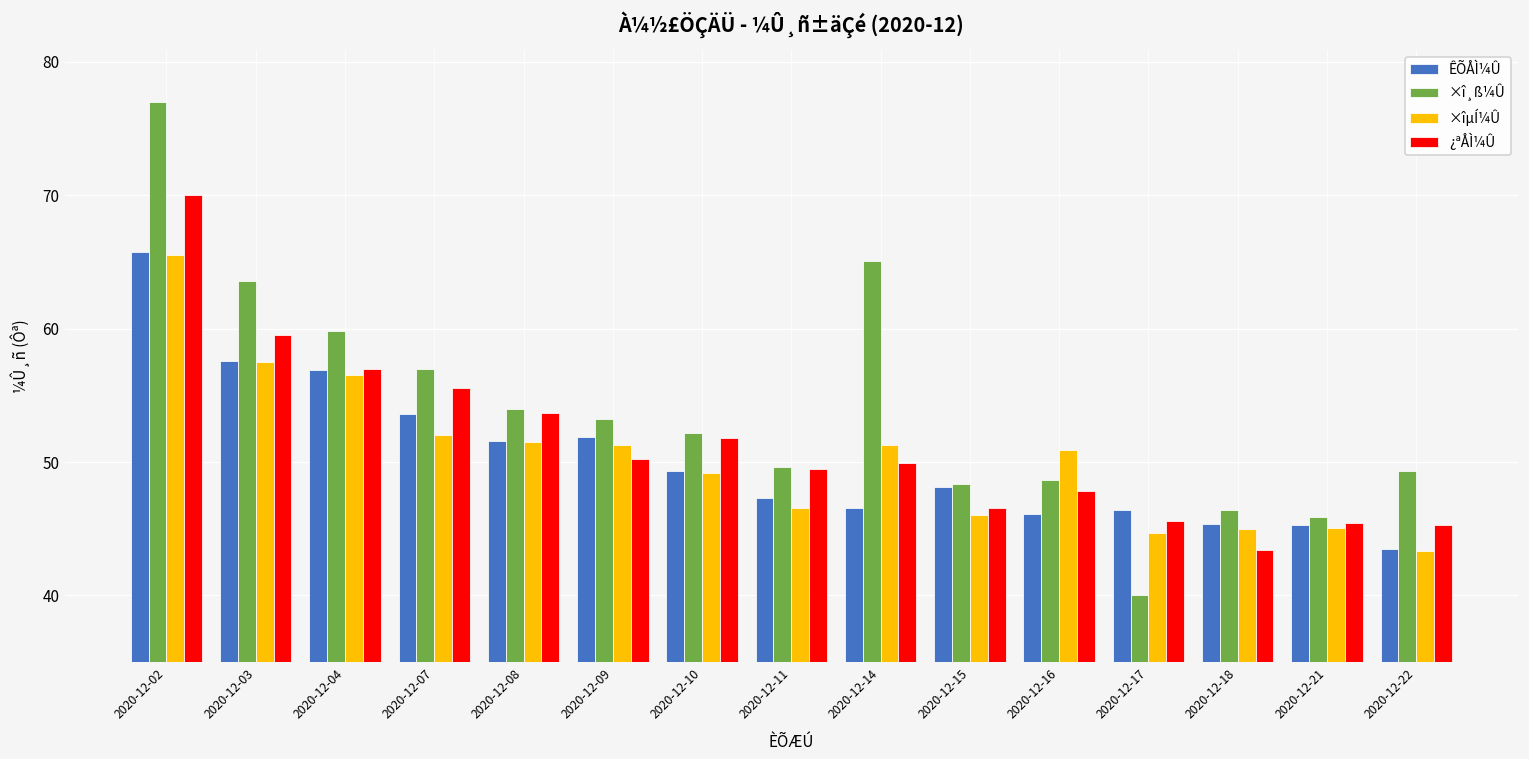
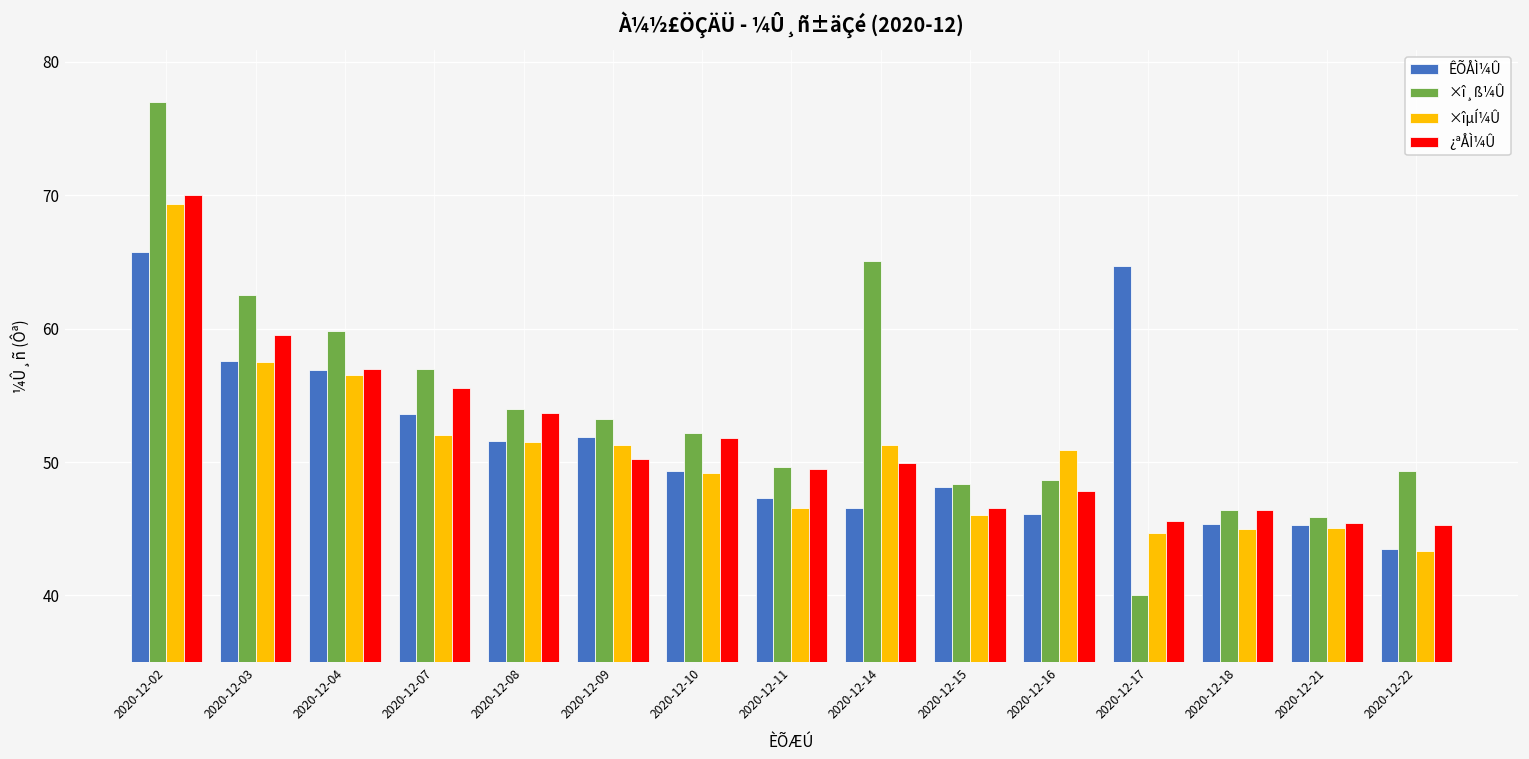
  {
    "ÊÕÅÌ¼Û": {
      "2020-12-02": 65.8,
      "2020-12-03": 57.6,
      "2020-12-04": 56.9,
      "2020-12-07": 53.6,
      "2020-12-08": 51.6,
      "2020-12-09": 51.9,
      "2020-12-10": 49.3,
      "2020-12-11": 47.3,
      "2020-12-14": 46.6,
      "2020-12-15": 48.1,
      "2020-12-16": 46.1,
-     "2020-12-17": 46.4,
+     "2020-12-17": 64.7,
      "2020-12-18": 45.3,
      "2020-12-21": 45.3,
      "2020-12-22": 43.5
    },
    "×î¸ß¼Û": {
      "2020-12-02": 77.0,
-     "2020-12-03": 63.5,
+     "2020-12-03": 62.6,
      "2020-12-04": 59.9,
      "2020-12-07": 57.0,
      "2020-12-08": 54.0,
      "2020-12-09": 53.2,
      "2020-12-10": 52.2,
      "2020-12-11": 49.6,
      "2020-12-14": 65.1,
      "2020-12-15": 48.4,
      "2020-12-16": 48.7,
      "2020-12-17": 40.1,
      "2020-12-18": 46.4,
      "2020-12-21": 45.9,
      "2020-12-22": 49.3
    },
    "×îµÍ¼Û": {
-     "2020-12-02": 65.5,
+     "2020-12-02": 69.3,
      "2020-12-03": 57.5,
      "2020-12-04": 56.5,
      "2020-12-07": 52.0,
      "2020-12-08": 51.5,
      "2020-12-09": 51.3,
      "2020-12-10": 49.2,
      "2020-12-11": 46.6,
      "2020-12-14": 51.3,
      "2020-12-15": 46.0,
      "2020-12-16": 50.9,
      "2020-12-17": 44.7,
      "2020-12-18": 45.0,
      "2020-12-21": 45.1,
      "2020-12-22": 43.3
    },
    "¿ªÅÌ¼Û": {
      "2020-12-02": 70.0,
      "2020-12-03": 59.5,
      "2020-12-04": 57.0,
      "2020-12-07": 55.6,
      "2020-12-08": 53.7,
      "2020-12-09": 50.2,
      "2020-12-10": 51.8,
      "2020-12-11": 49.5,
      "2020-12-14": 49.9,
      "2020-12-15": 46.6,
      "2020-12-16": 47.8,
      "2020-12-17": 45.6,
-     "2020-12-18": 43.4,
+     "2020-12-18": 46.4,
      "2020-12-21": 45.4,
      "2020-12-22": 45.3
    }
  }
